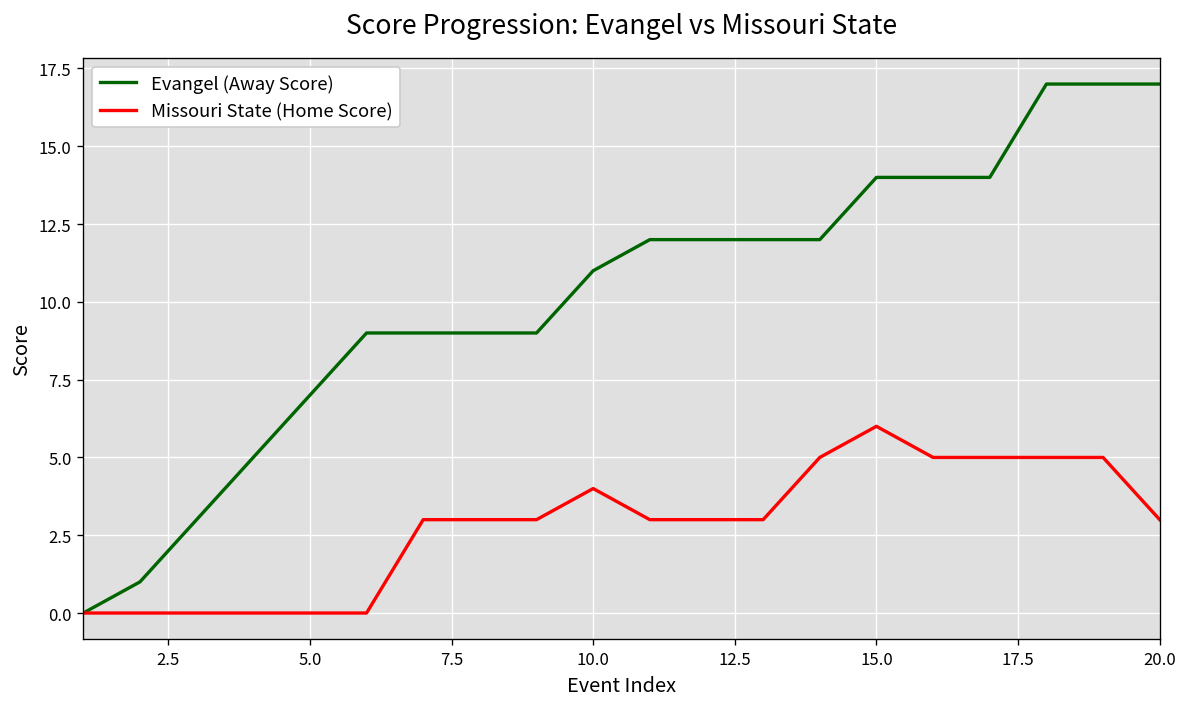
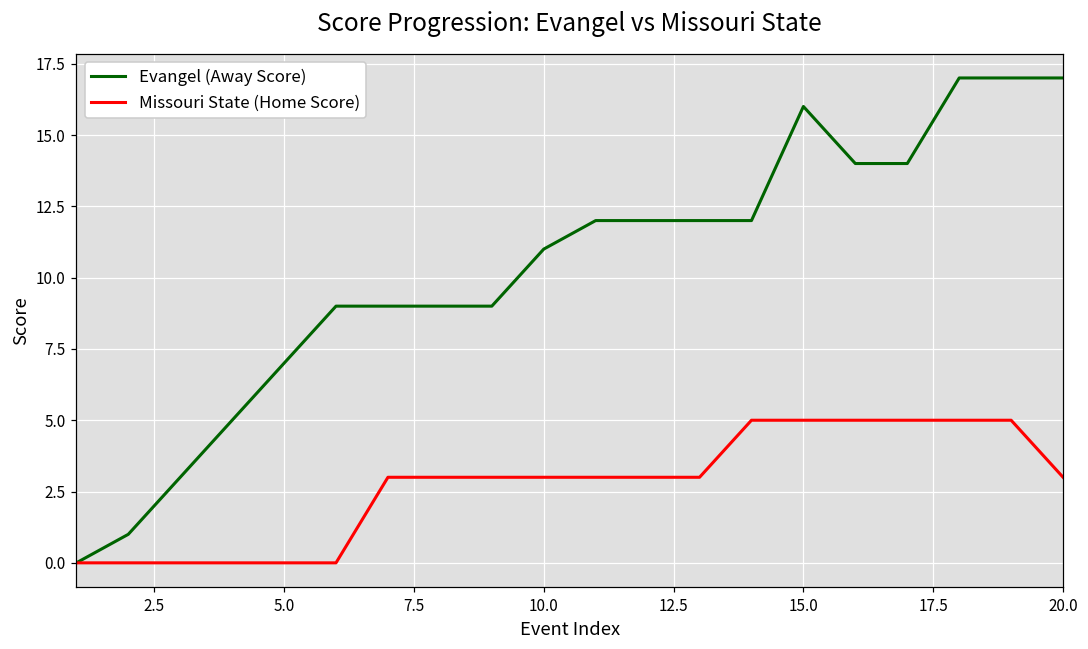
  {
    "Evangel (Away Score)": {
      "5.0": 7,
      "10.0": 11,
-     "15.0": 14,
+     "15.0": 16,
      "20.0": 17
    },
    "Missouri State (Home Score)": {
      "5.0": 0,
-     "10.0": 4,
-     "15.0": 6,
+     "10.0": 3,
+     "15.0": 5,
      "20.0": 3
    }
  }
